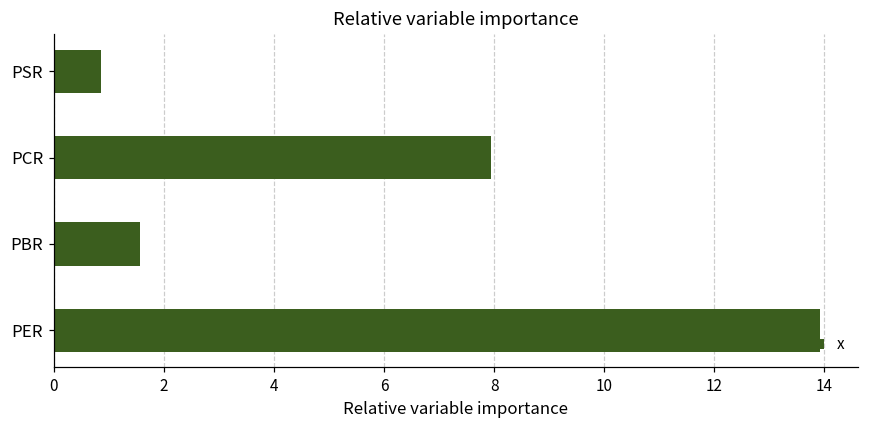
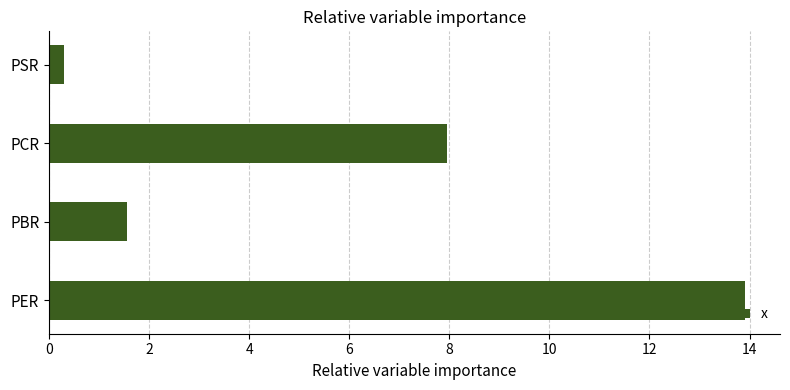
  {
-   "PSR": 0.8,
+   "PSR": 0.3,
    "PCR": 7.9,
    "PBR": 1.6,
    "PER": 13.9
  }
